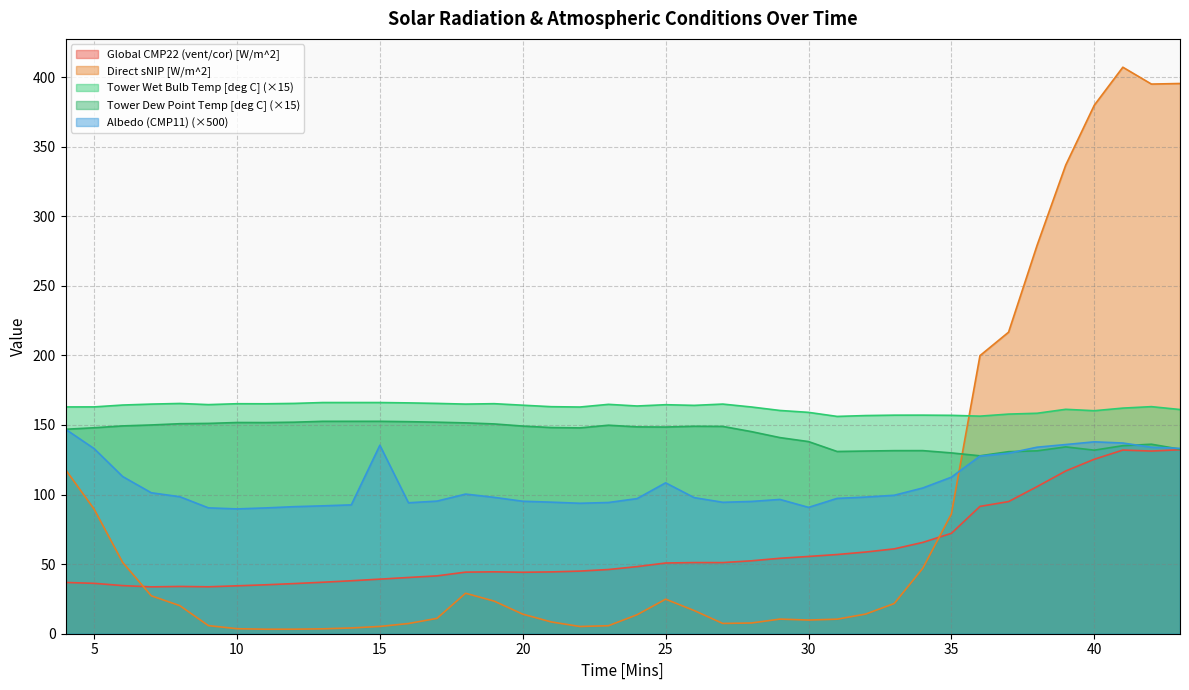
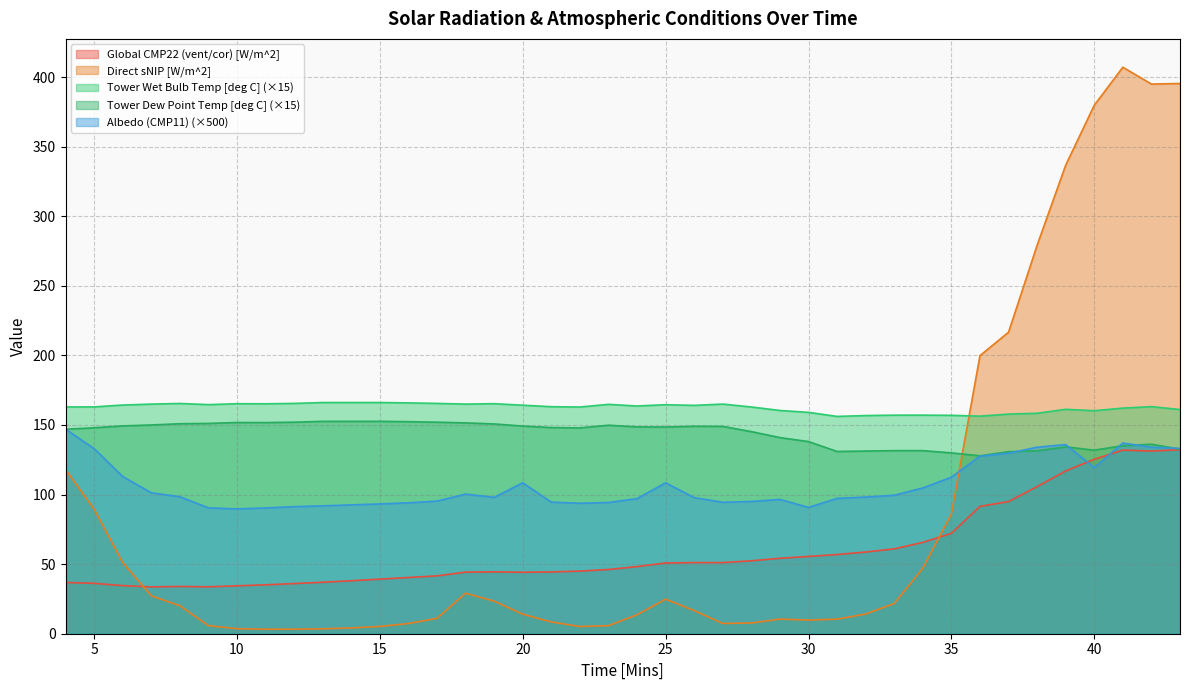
  {
    "Albedo (CMP11) (×500)": {
      "5": 133,
      "10": 90,
-     "15": 135,
-     "20": 95,
+     "15": 93,
+     "20": 108,
      "25": 108,
      "30": 91,
      "35": 113,
-     "40": 138
+     "40": 119
    }
  }
